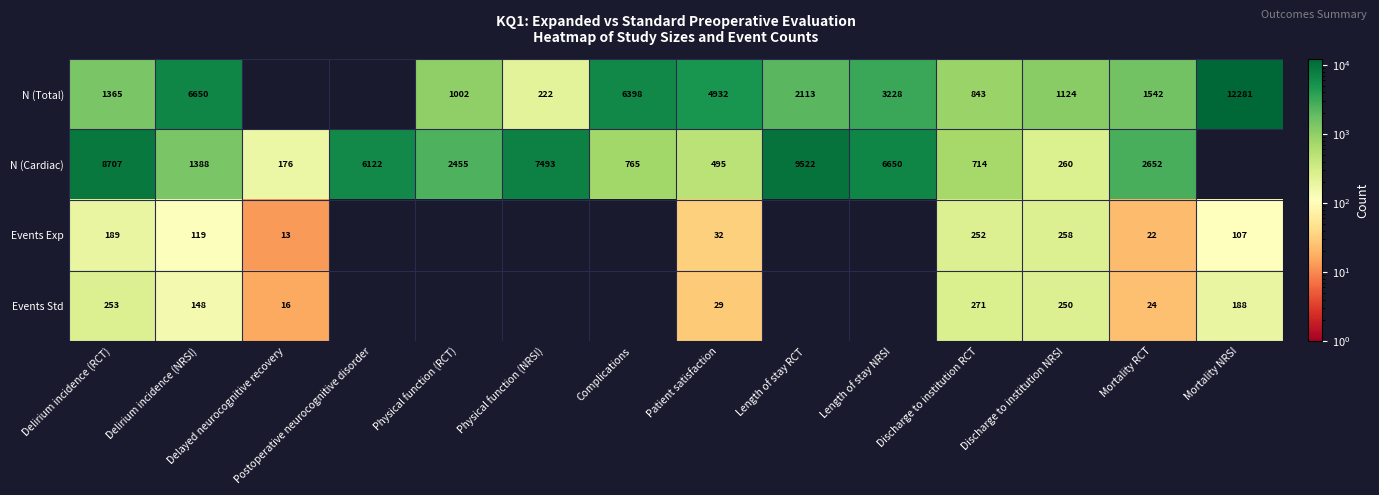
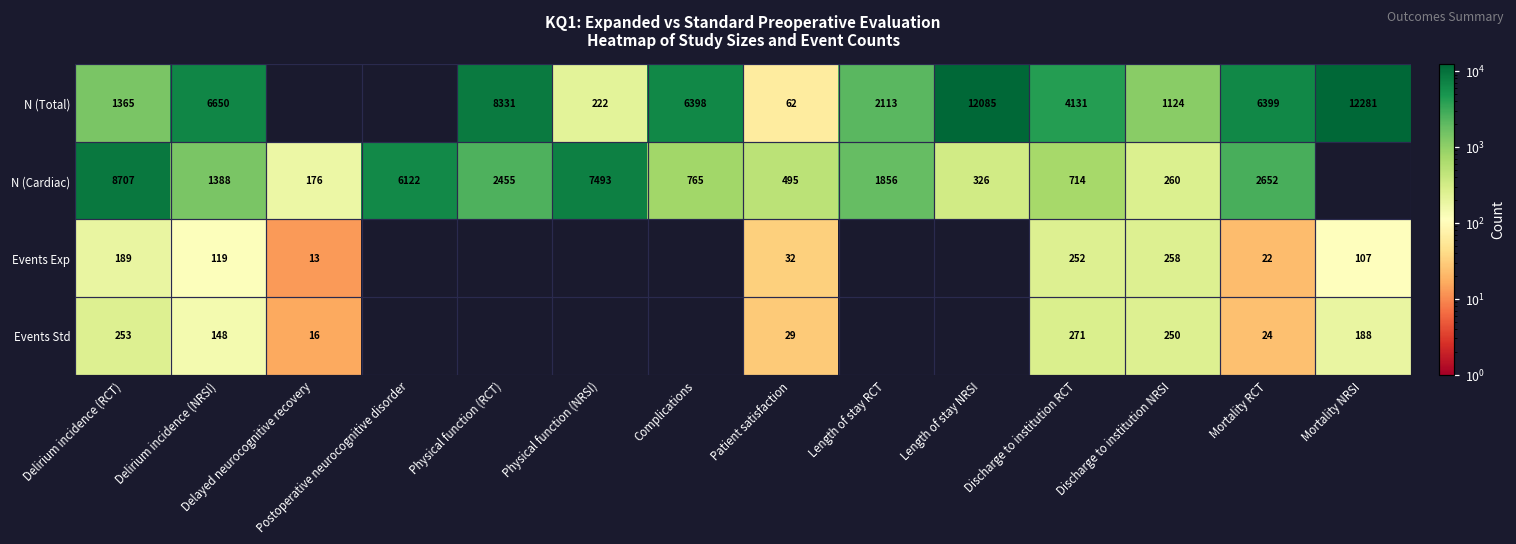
  {
    "N (Total)": {
      "Delirium incidence (RCT)": 1365,
      "Delirium incidence (NRSI)": 6650,
-     "Physical function (RCT)": 1002,
+     "Physical function (RCT)": 8331,
      "Physical function (NRSI)": 222,
      "Complications": 6398,
-     "Patient satisfaction": 4932,
+     "Patient satisfaction": 62,
      "Length of stay RCT": 2113,
-     "Length of stay NRSI": 3228,
-     "Discharge to institution RCT": 843,
+     "Length of stay NRSI": 12085,
+     "Discharge to institution RCT": 4131,
      "Discharge to institution NRSI": 1124,
-     "Mortality RCT": 1542,
+     "Mortality RCT": 6399,
      "Mortality NRSI": 12281
    },
    "N (Cardiac)": {
      "Delirium incidence (RCT)": 8707,
      "Delirium incidence (NRSI)": 1388,
      "Delayed neurocognitive recovery": 176,
      "Postoperative neurocognitive disorder": 6122,
      "Physical function (RCT)": 2455,
      "Physical function (NRSI)": 7493,
      "Complications": 765,
      "Patient satisfaction": 495,
-     "Length of stay RCT": 9522,
-     "Length of stay NRSI": 6650,
+     "Length of stay RCT": 1856,
+     "Length of stay NRSI": 326,
      "Discharge to institution RCT": 714,
      "Discharge to institution NRSI": 260,
      "Mortality RCT": 2652
    },
    "Events Exp": {
      "Delirium incidence (RCT)": 189,
      "Delirium incidence (NRSI)": 119,
      "Delayed neurocognitive recovery": 13,
      "Patient satisfaction": 32,
      "Discharge to institution RCT": 252,
      "Discharge to institution NRSI": 258,
      "Mortality RCT": 22,
      "Mortality NRSI": 107
    },
    "Events Std": {
      "Delirium incidence (RCT)": 253,
      "Delirium incidence (NRSI)": 148,
      "Delayed neurocognitive recovery": 16,
      "Patient satisfaction": 29,
      "Discharge to institution RCT": 271,
      "Discharge to institution NRSI": 250,
      "Mortality RCT": 24,
      "Mortality NRSI": 188
    }
  }
